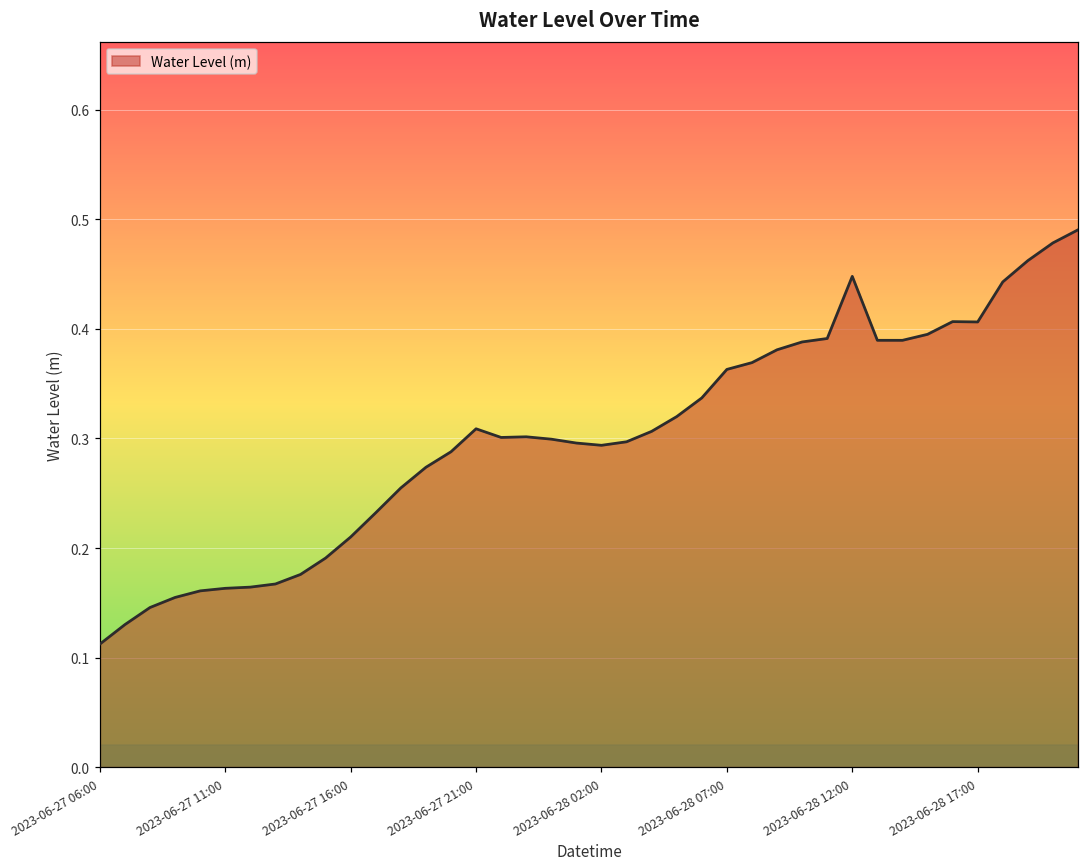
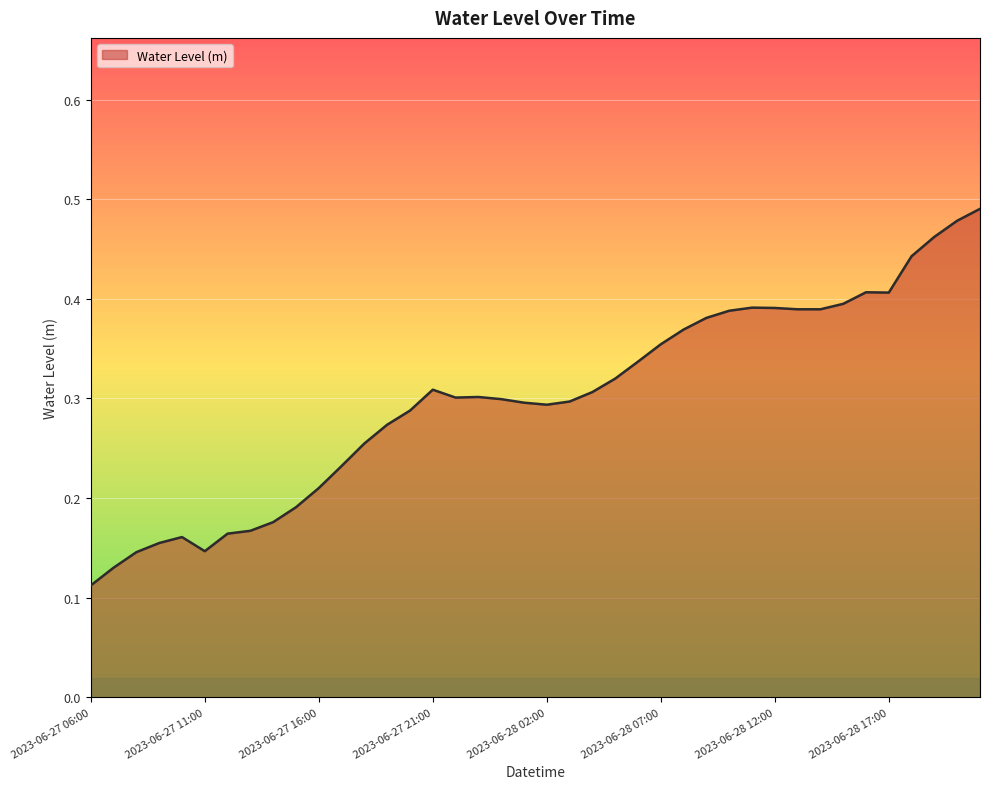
  {
    "2023-06-27 06:00": 0.11,
-   "2023-06-27 11:00": 0.16,
+   "2023-06-27 11:00": 0.15,
    "2023-06-27 16:00": 0.21,
    "2023-06-27 21:00": 0.31,
    "2023-06-28 02:00": 0.29,
-   "2023-06-28 07:00": 0.36,
-   "2023-06-28 12:00": 0.45,
+   "2023-06-28 07:00": 0.35,
+   "2023-06-28 12:00": 0.39,
    "2023-06-28 17:00": 0.41
  }
